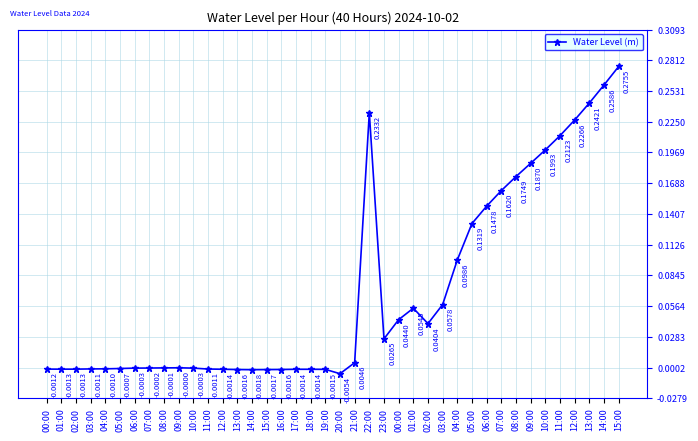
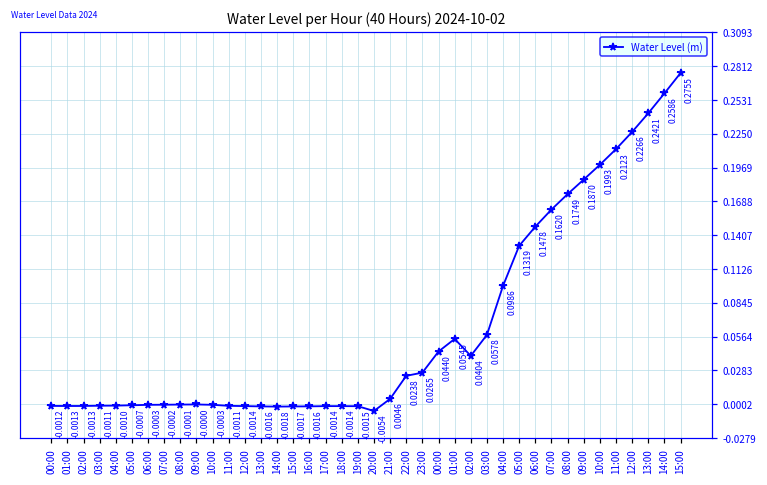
  {
    "16:00": -0.0016,
    "18:00": -0.0014,
    "19:00": -0.0015,
    "20:00": -0.0054,
    "21:00": 0.0046,
-   "22:00": 0.2332,
+   "22:00": 0.0238,
    "23:00": 0.0265
  }
